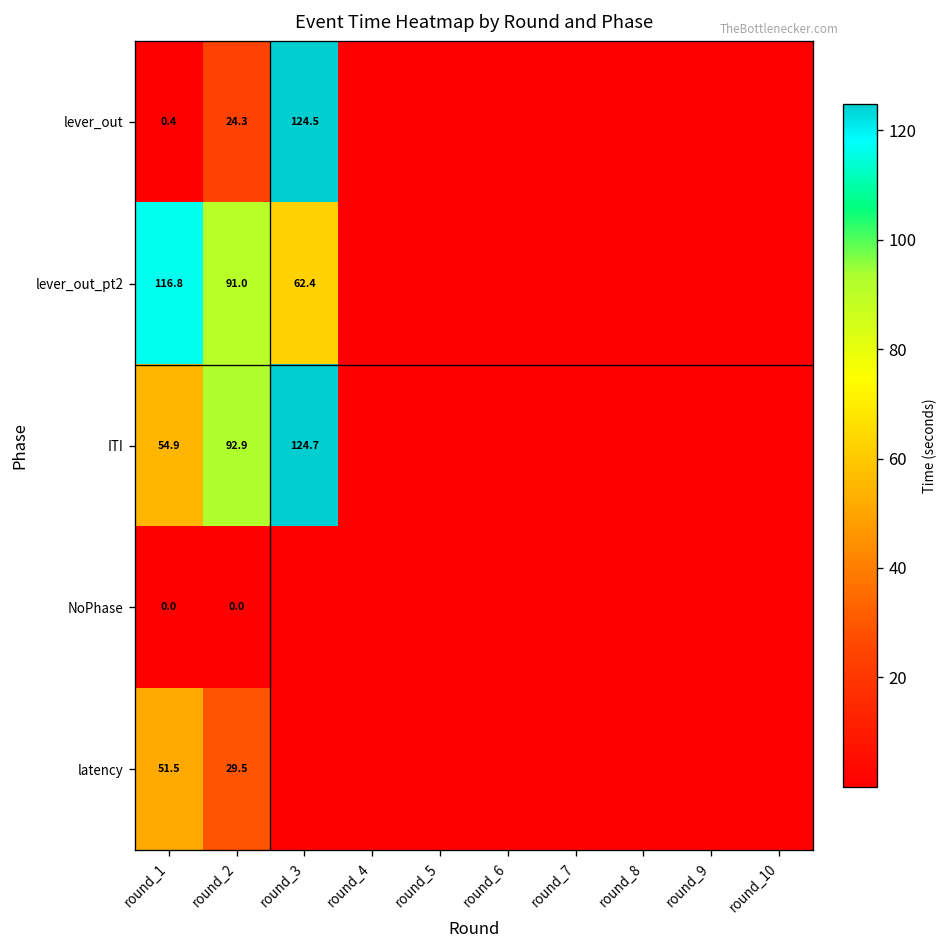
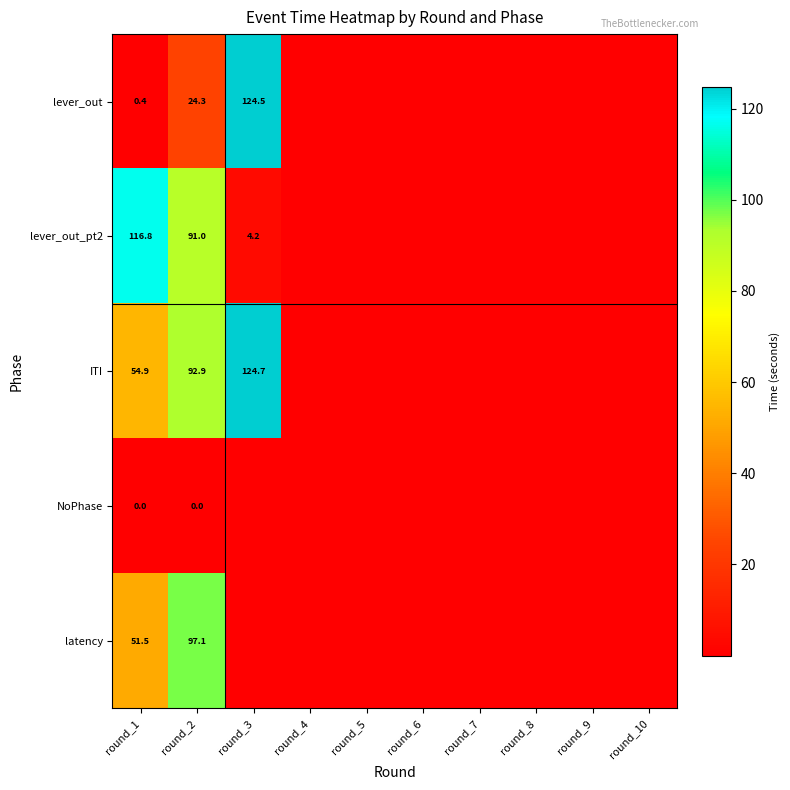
  {
    "lever_out": {
      "round_1": 0.4,
      "round_2": 24.3,
      "round_3": 124.5
    },
    "lever_out_pt2": {
      "round_1": 116.8,
      "round_2": 91.0,
-     "round_3": 62.4
+     "round_3": 4.2
    },
    "ITI": {
      "round_1": 54.9,
      "round_2": 92.9,
      "round_3": 124.7
    },
    "NoPhase": {
      "round_1": 0.0,
      "round_2": 0.0
    },
    "latency": {
      "round_1": 51.5,
-     "round_2": 29.5
+     "round_2": 97.1
    }
  }
